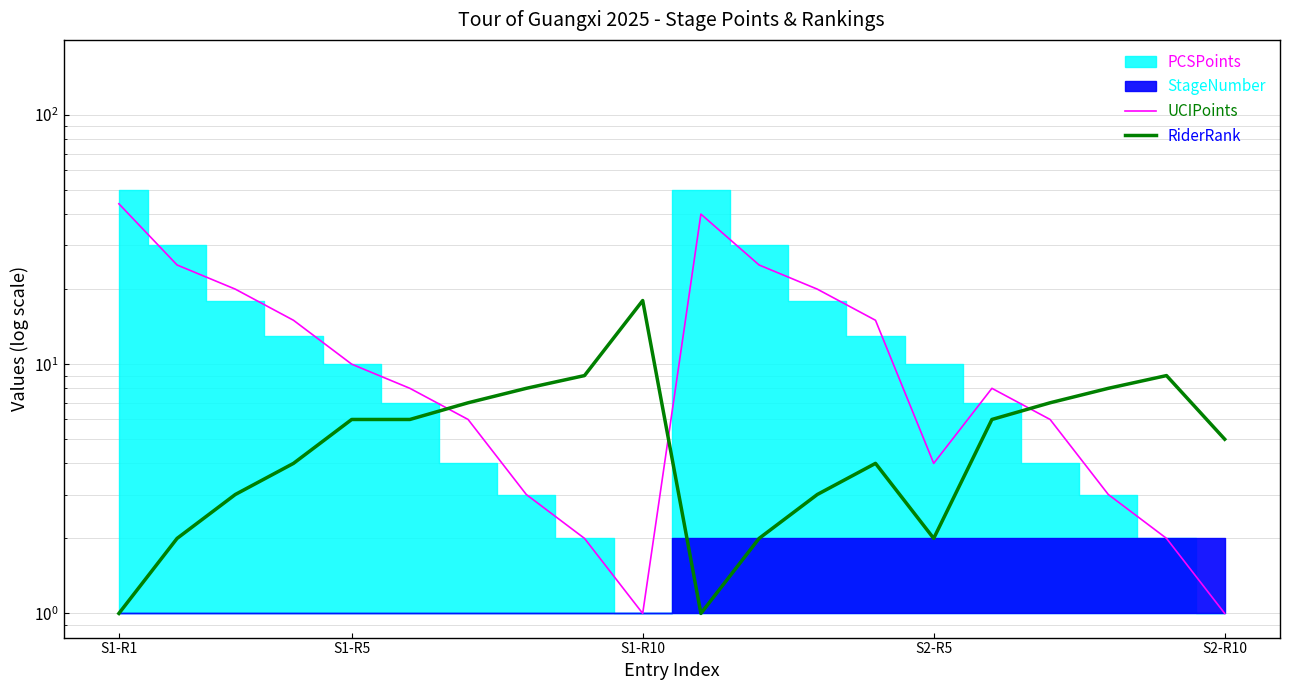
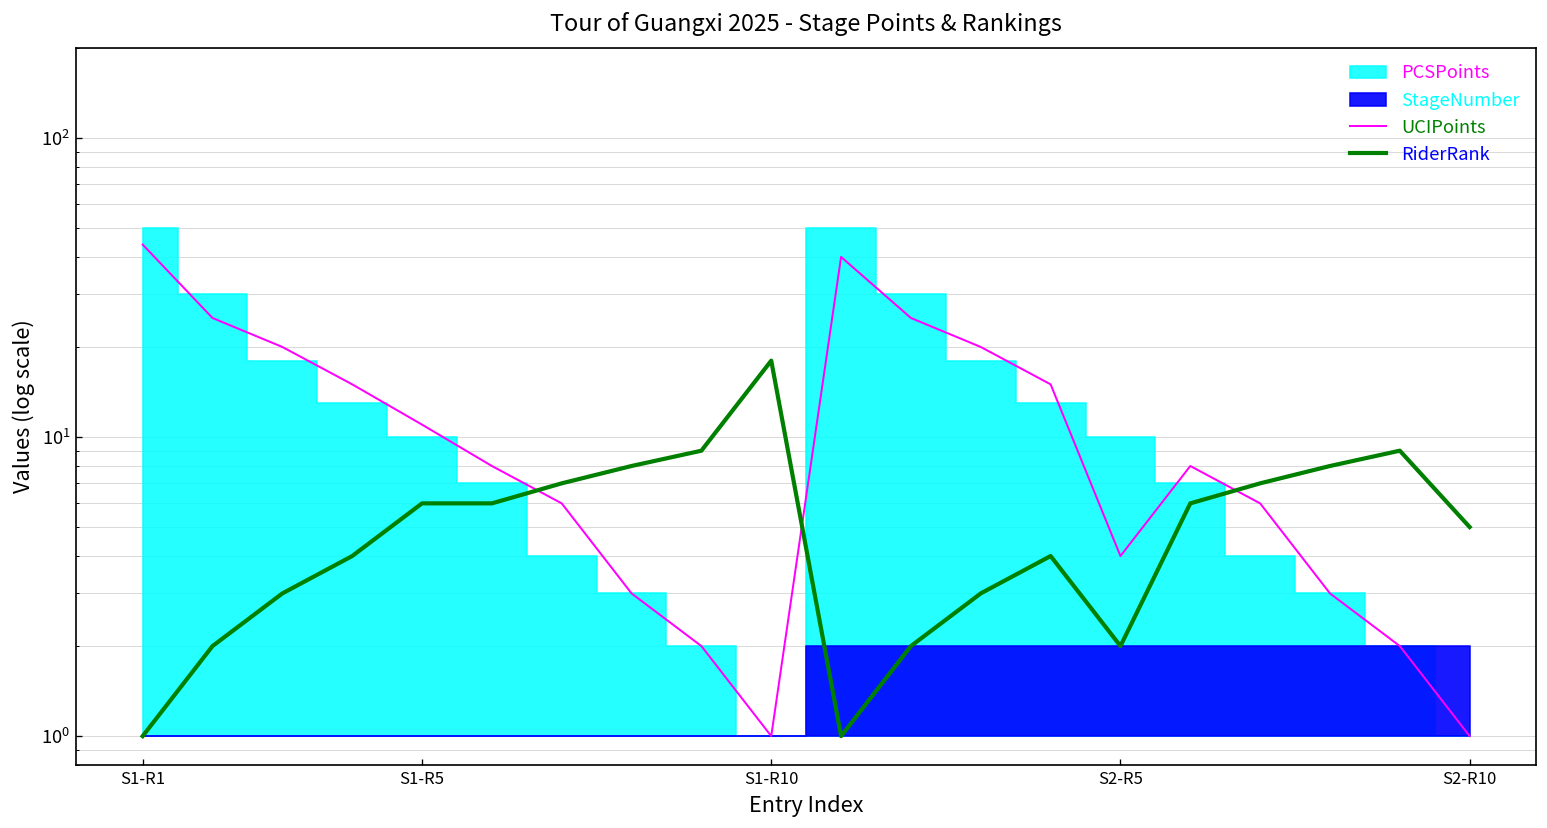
  {
    "UCIPoints": {
      "S1-R1": 44,
-     "S1-R5": 10,
+     "S1-R5": 11,
      "S1-R10": 1,
      "S2-R5": 4
    },
    "RiderRank": {
      "S1-R5": 6,
      "S1-R10": 18,
      "S2-R5": 2,
      "S2-R10": 5
    }
  }
